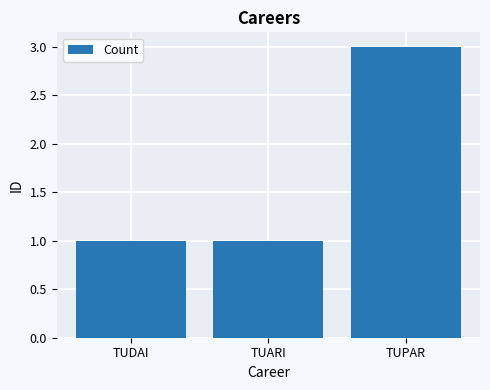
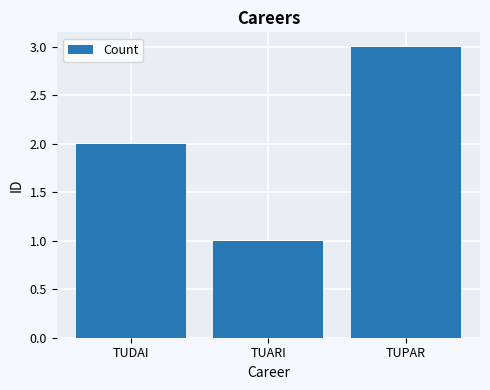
  {
-   "TUDAI": 1,
+   "TUDAI": 2,
    "TUARI": 1,
    "TUPAR": 3
  }
